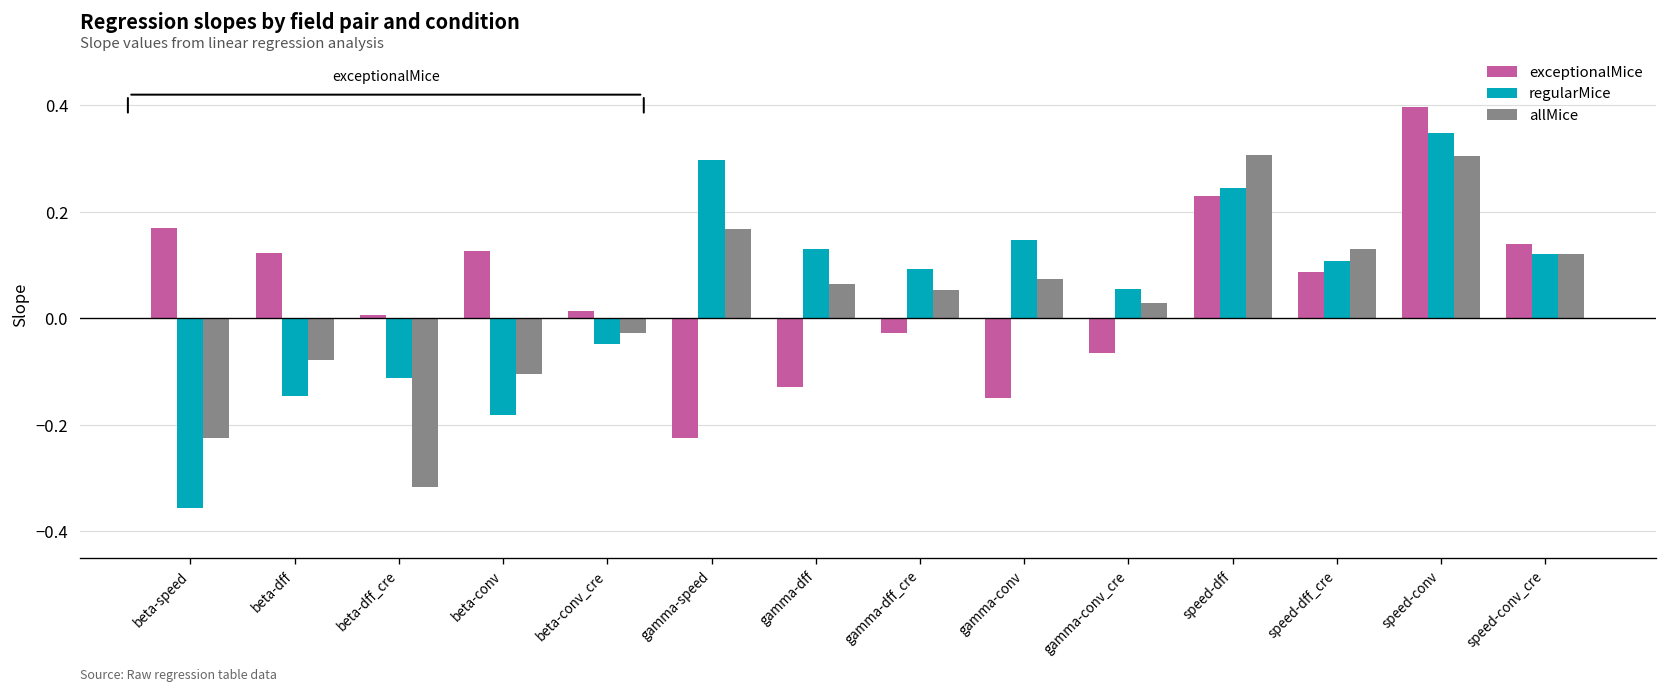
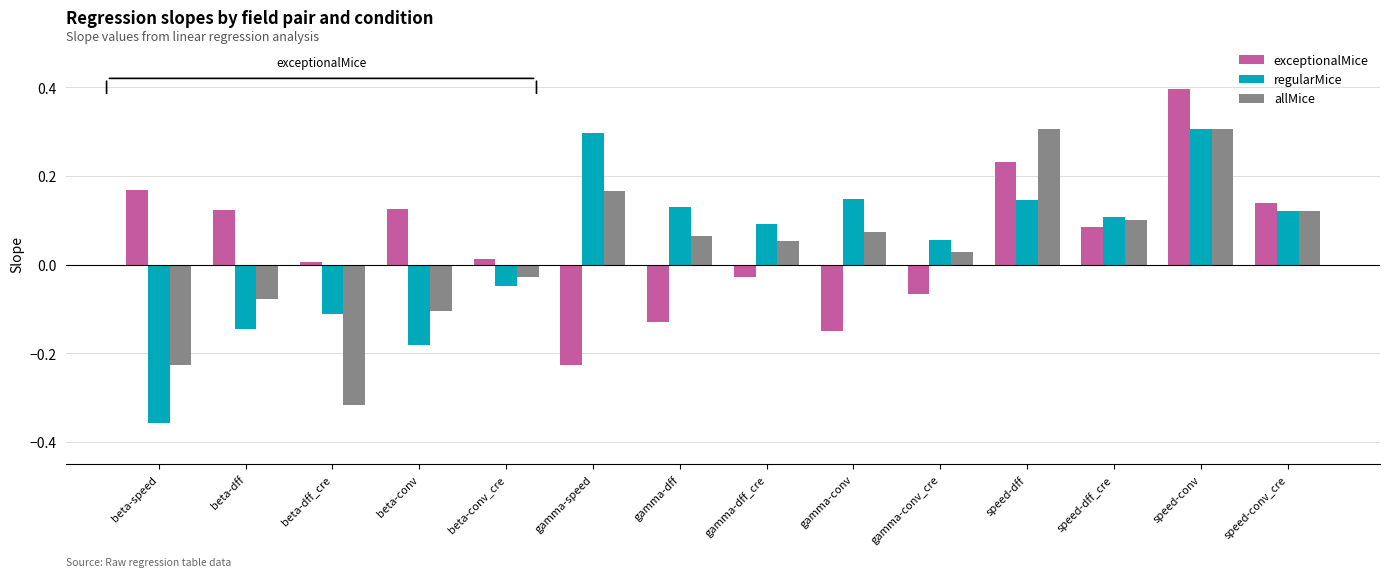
  {
    "exceptionalMice": {
      "beta-speed": 0.17,
      "beta-dff": 0.12,
      "beta-dff_cre": 0.01,
      "beta-conv": 0.13,
      "beta-conv_cre": 0.01,
      "gamma-speed": -0.23,
      "gamma-dff": -0.13,
      "gamma-dff_cre": -0.03,
      "gamma-conv": -0.15,
      "gamma-conv_cre": -0.07,
      "speed-dff": 0.23,
      "speed-dff_cre": 0.09,
      "speed-conv": 0.40,
      "speed-conv_cre": 0.14
    },
    "regularMice": {
      "beta-speed": -0.36,
      "beta-dff": -0.15,
      "beta-dff_cre": -0.11,
      "beta-conv": -0.18,
      "beta-conv_cre": -0.05,
      "gamma-speed": 0.30,
      "gamma-dff": 0.13,
      "gamma-dff_cre": 0.09,
      "gamma-conv": 0.15,
      "gamma-conv_cre": 0.05,
-     "speed-dff": 0.25,
+     "speed-dff": 0.15,
      "speed-dff_cre": 0.11,
-     "speed-conv": 0.35,
+     "speed-conv": 0.31,
      "speed-conv_cre": 0.12
    },
    "allMice": {
      "beta-speed": -0.23,
      "beta-dff": -0.08,
      "beta-dff_cre": -0.32,
      "beta-conv": -0.11,
      "beta-conv_cre": -0.03,
      "gamma-speed": 0.17,
      "gamma-dff": 0.07,
      "gamma-dff_cre": 0.05,
      "gamma-conv": 0.07,
      "gamma-conv_cre": 0.03,
      "speed-dff": 0.31,
-     "speed-dff_cre": 0.13,
+     "speed-dff_cre": 0.10,
      "speed-conv": 0.31,
      "speed-conv_cre": 0.12
    }
  }
